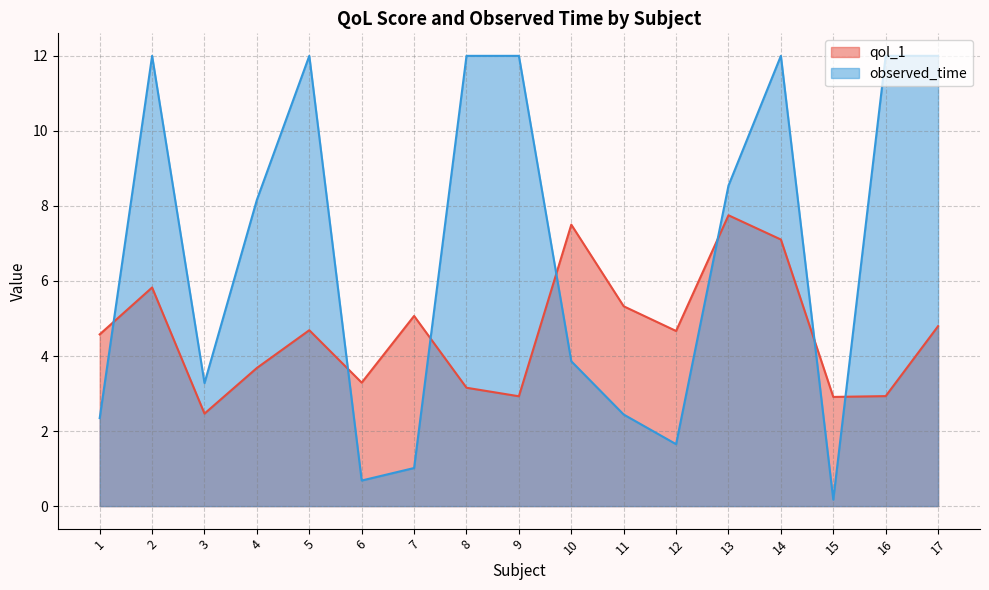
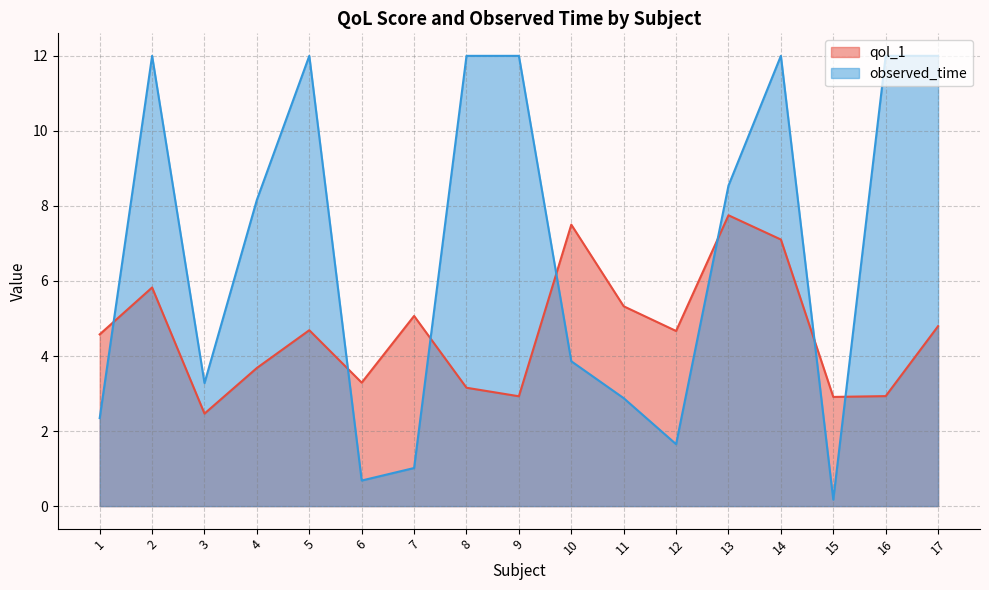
  {
    "qol_1": {
      "1": 4.6,
      "2": 5.8,
      "3": 2.5,
      "4": 3.7,
      "5": 4.7,
      "6": 3.3,
      "7": 5.1,
      "8": 3.2,
      "9": 2.9,
      "10": 7.5,
      "11": 5.3,
      "12": 4.7,
      "13": 7.8,
      "14": 7.1,
      "15": 2.9,
      "16": 2.9,
      "17": 4.8
    },
    "observed_time": {
      "1": 2.3,
      "2": 12.0,
      "3": 3.3,
      "4": 8.2,
      "5": 12.0,
      "6": 0.7,
      "7": 1.0,
      "8": 12.0,
      "9": 12.0,
      "10": 3.9,
-     "11": 2.4,
+     "11": 2.9,
      "12": 1.7,
      "13": 8.5,
      "14": 12.0,
      "15": 0.2
    }
  }
